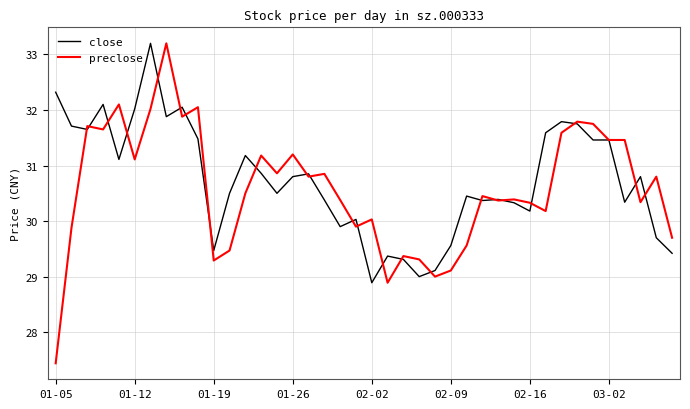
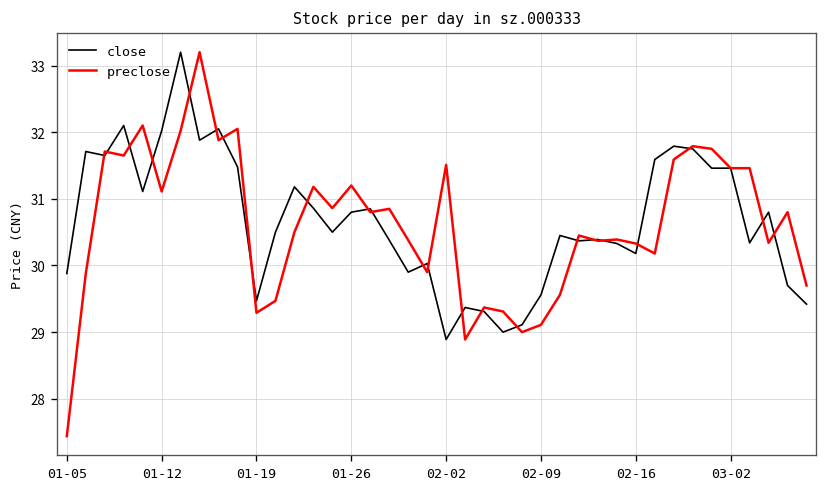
  {
    "close": {
-     "01-05": 32.3,
+     "01-05": 29.9,
      "01-12": 32.0,
      "01-19": 29.5,
      "01-26": 30.8,
      "02-02": 28.9,
      "02-09": 29.6,
      "02-16": 30.2
    },
    "preclose": {
      "01-05": 27.4,
      "01-12": 31.1,
      "01-19": 29.3,
      "01-26": 31.2,
-     "02-02": 30.0,
+     "02-02": 31.5,
      "02-09": 29.1,
      "02-16": 30.3
    }
  }
